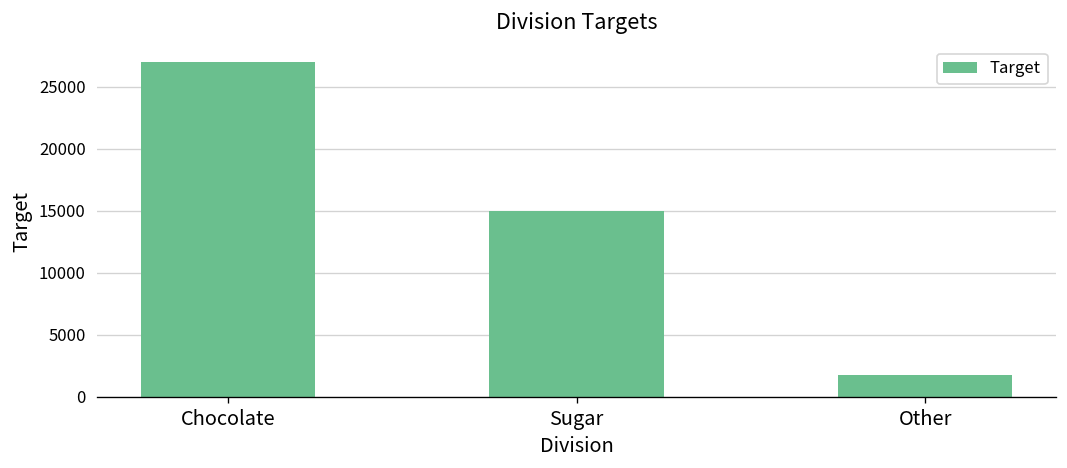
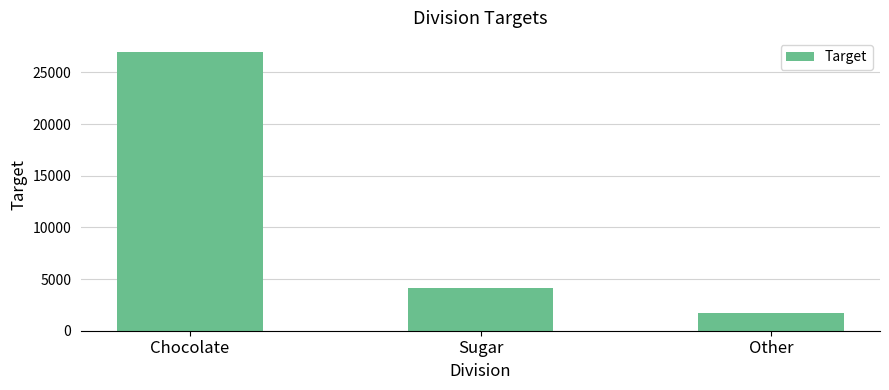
  {
    "Chocolate": 27000,
-   "Sugar": 15000,
+   "Sugar": 4100,
    "Other": 1700
  }
